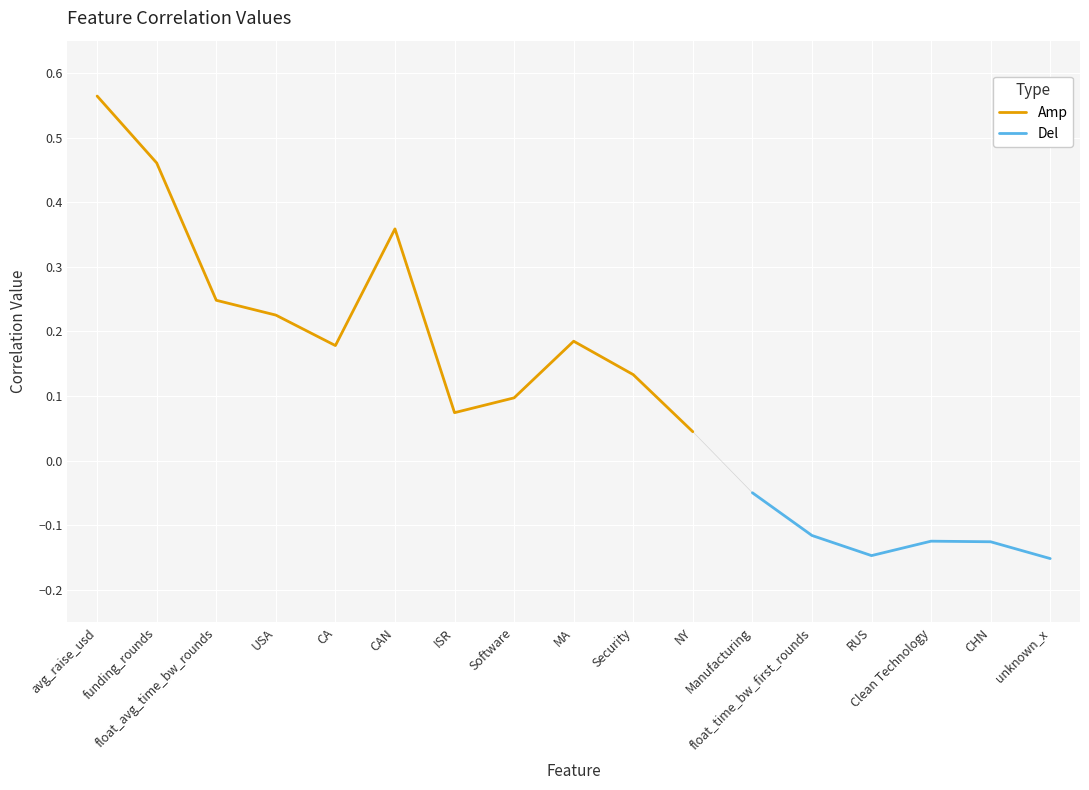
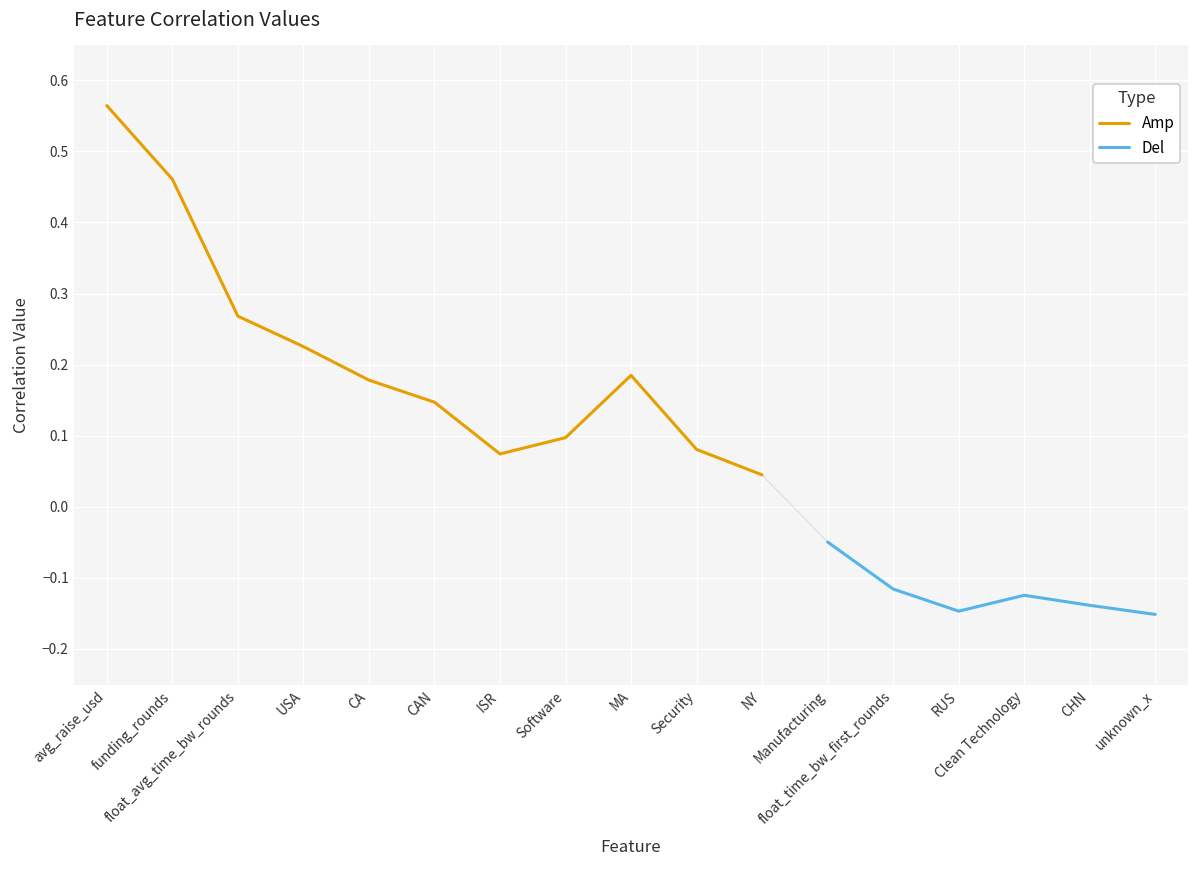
  {
    "Amp": {
-     "float_avg_time_bw_rounds": 0.25,
-     "CAN": 0.36,
-     "Security": 0.13
+     "float_avg_time_bw_rounds": 0.27,
+     "CAN": 0.15,
+     "Security": 0.08
    },
    "Del": {
-     "CHN": -0.13
+     "CHN": -0.14
    }
  }
